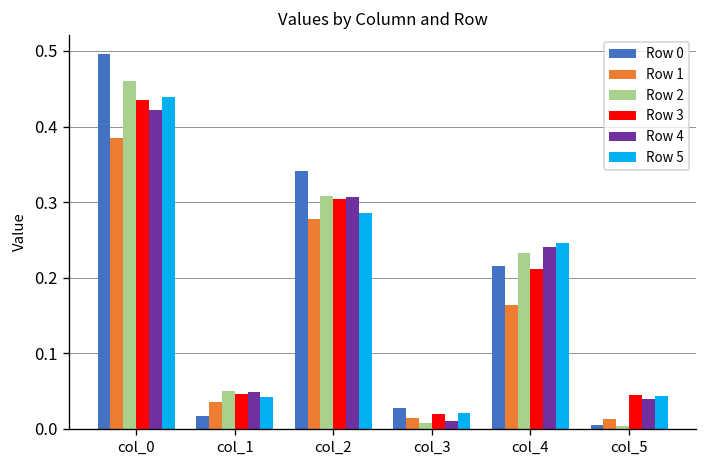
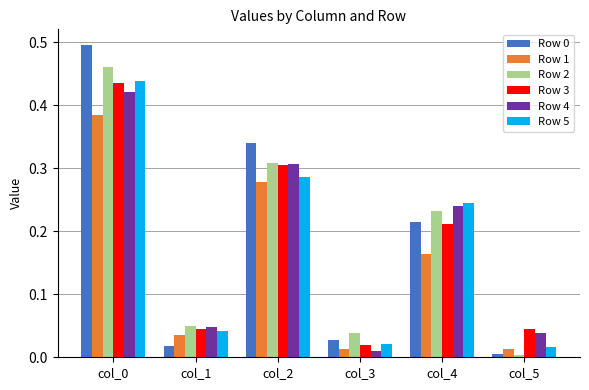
  {
    "Row 0": {
      "col_0": 0.50,
      "col_1": 0.02,
      "col_2": 0.34,
      "col_3": 0.03,
      "col_4": 0.22,
      "col_5": 0.01
    },
    "Row 1": {
      "col_0": 0.39,
      "col_1": 0.04,
      "col_2": 0.28,
      "col_3": 0.01,
      "col_4": 0.16,
      "col_5": 0.01
    },
    "Row 2": {
      "col_0": 0.46,
      "col_1": 0.05,
      "col_2": 0.31,
-     "col_3": 0.01,
+     "col_3": 0.04,
      "col_4": 0.23
    },
    "Row 3": {
      "col_0": 0.44,
      "col_1": 0.05,
      "col_2": 0.30,
      "col_3": 0.02,
      "col_4": 0.21,
      "col_5": 0.04
    },
    "Row 4": {
      "col_0": 0.42,
      "col_1": 0.05,
      "col_2": 0.31,
      "col_3": 0.01,
      "col_4": 0.24,
      "col_5": 0.04
    },
    "Row 5": {
      "col_0": 0.44,
      "col_1": 0.04,
      "col_2": 0.29,
      "col_3": 0.02,
      "col_4": 0.25,
-     "col_5": 0.04
+     "col_5": 0.02
    }
  }
